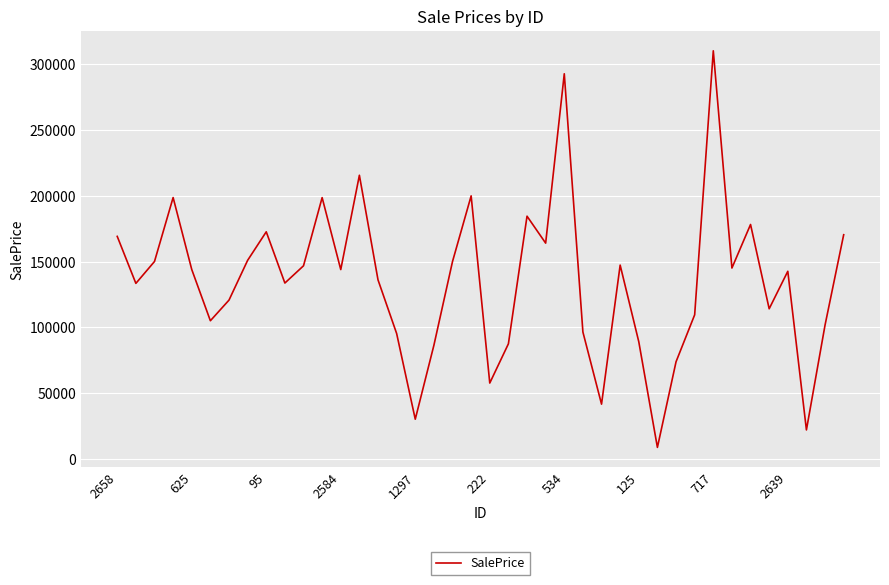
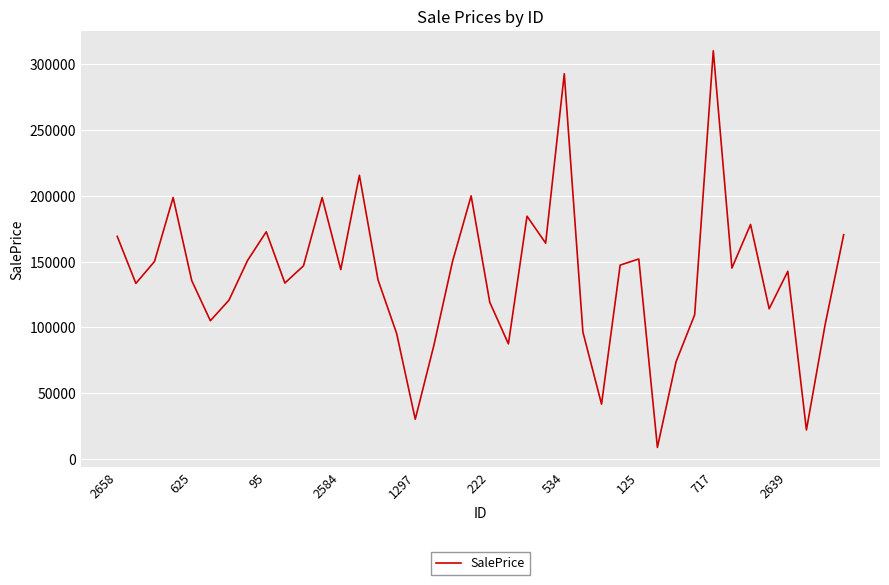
  {
    "2658": 169000,
-   "625": 144000,
+   "625": 136000,
    "95": 173000,
    "2584": 144000,
    "1297": 30000,
-   "222": 58000,
+   "222": 119000,
    "534": 293000,
-   "125": 89000,
+   "125": 152000,
    "717": 310000,
    "2639": 143000
  }
